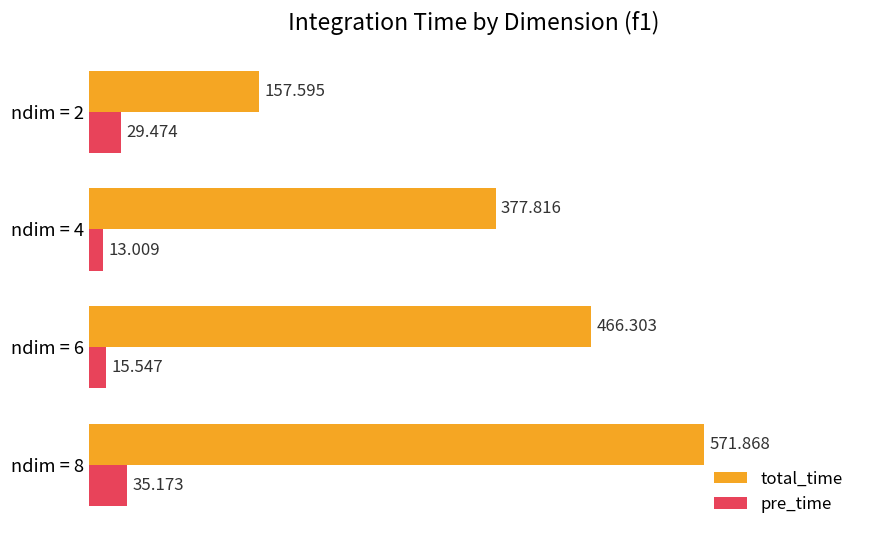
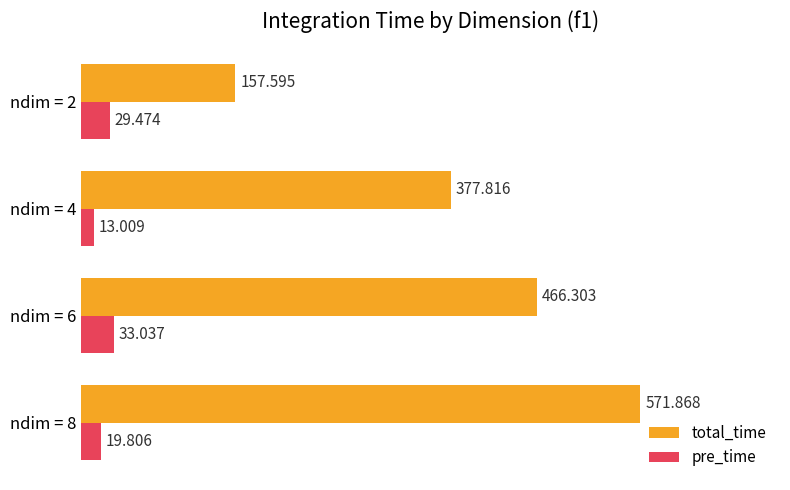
  {
    "total_time": {
      "ndim = 2": 157.595,
      "ndim = 4": 377.816,
      "ndim = 6": 466.303,
      "ndim = 8": 571.868
    },
    "pre_time": {
      "ndim = 2": 29.474,
      "ndim = 4": 13.009,
-     "ndim = 6": 15.547,
-     "ndim = 8": 35.173
+     "ndim = 6": 33.037,
+     "ndim = 8": 19.806
    }
  }
